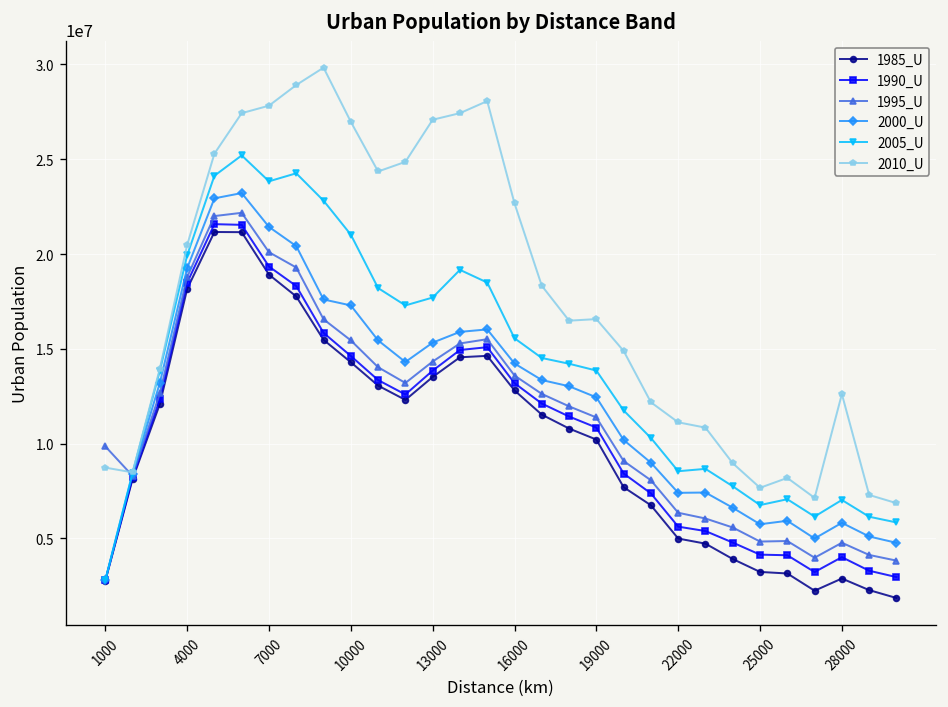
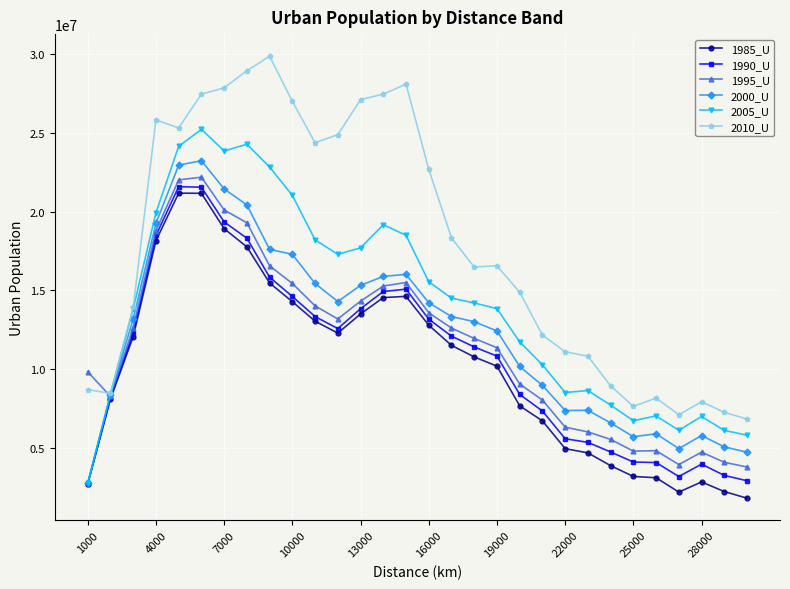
  {
    "1985_U": {
      "4000": 18200000,
      "7000": 18900000,
      "10000": 14300000,
      "13000": 13500000,
      "16000": 12800000,
      "19000": 10200000,
      "22000": 5000000,
      "25000": 3200000,
      "28000": 2900000
    },
    "1990_U": {
      "4000": 18500000,
      "7000": 19300000,
      "10000": 14600000,
      "13000": 13800000,
      "16000": 13200000,
      "19000": 10800000,
      "22000": 5600000,
      "25000": 4100000,
      "28000": 4000000
    },
    "1995_U": {
      "1000": 9900000,
      "4000": 18800000,
      "7000": 20100000,
      "10000": 15400000,
      "13000": 14300000,
      "16000": 13600000,
      "19000": 11400000,
      "22000": 6300000,
      "25000": 4800000,
      "28000": 4800000
    },
    "2010_U": {
      "1000": 8700000,
-     "4000": 20500000,
+     "4000": 25800000,
      "7000": 27800000,
      "10000": 27000000,
      "13000": 27100000,
      "16000": 22700000,
      "19000": 16600000,
      "22000": 11100000,
      "25000": 7700000,
-     "28000": 12600000
+     "28000": 8000000
    }
  }
